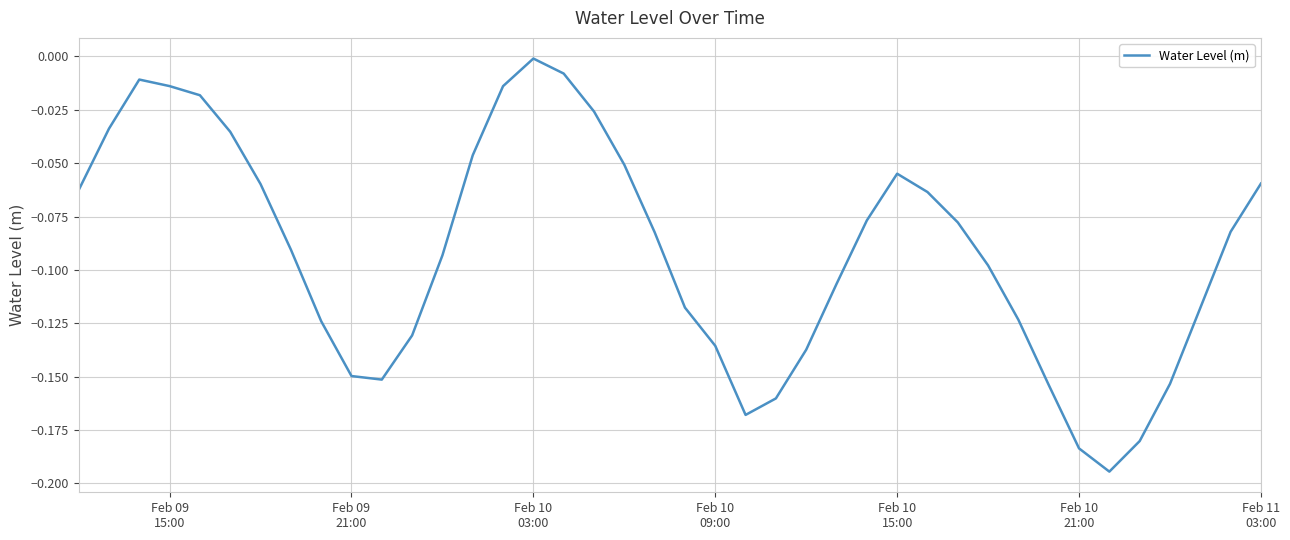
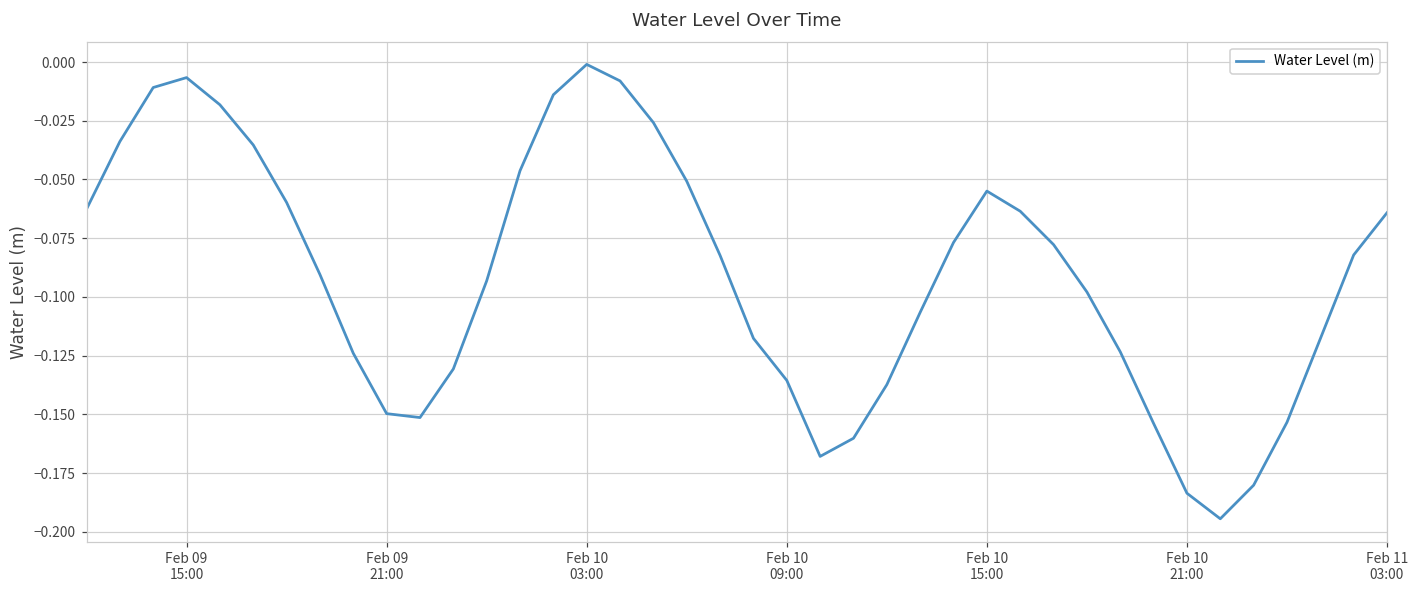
  {
-   "Feb 09 15:00": -0.014,
+   "Feb 09 15:00": -0.007,
    "Feb 09 21:00": -0.150,
    "Feb 10 03:00": -0.001,
    "Feb 10 09:00": -0.136,
    "Feb 10 15:00": -0.055,
    "Feb 10 21:00": -0.184,
-   "Feb 11 03:00": -0.060
+   "Feb 11 03:00": -0.064
  }
